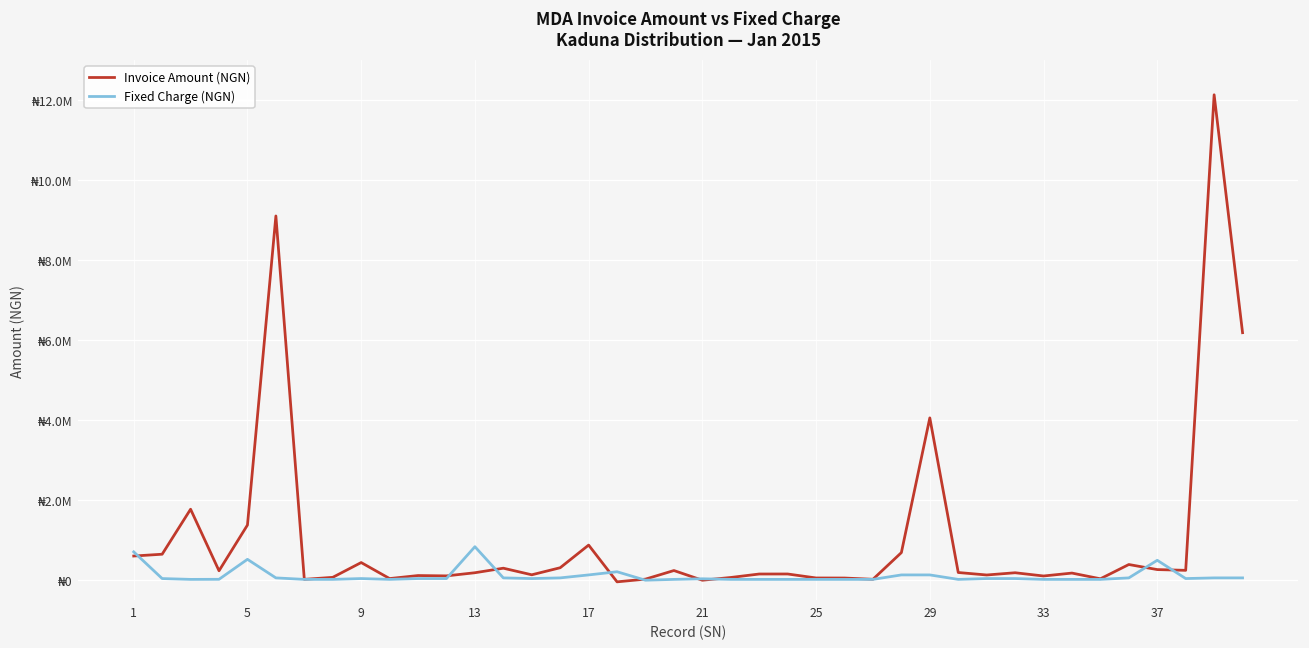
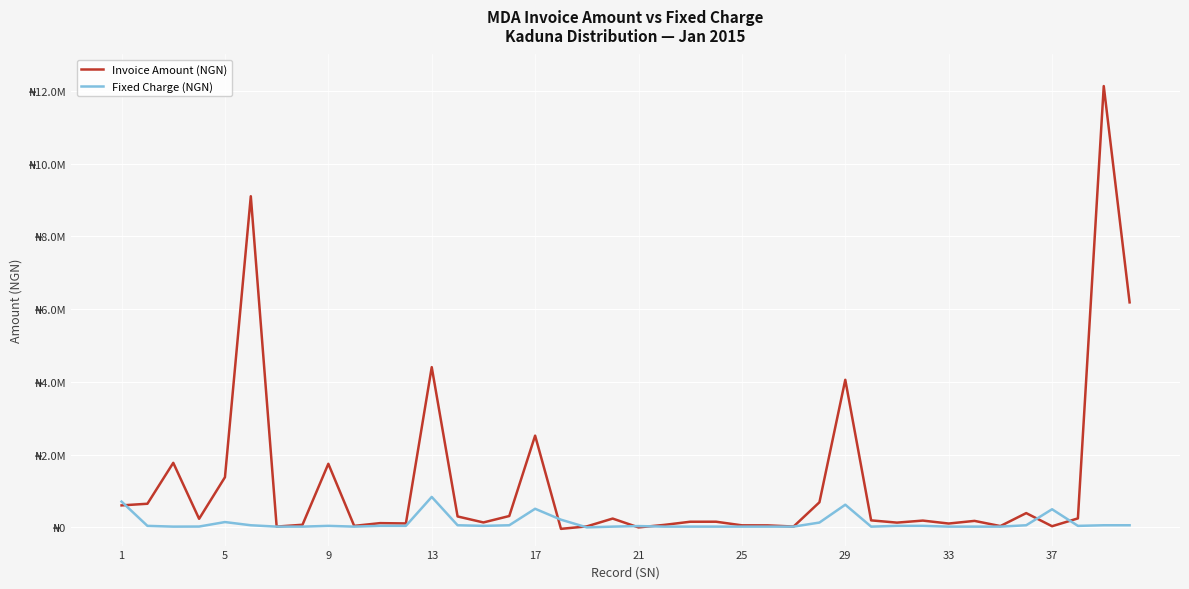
  {
    "Invoice Amount (NGN)": {
      "1": "₦600000",
      "5": "₦1400000",
-     "9": "₦400000",
-     "13": "₦200000",
-     "17": "₦900000",
+     "9": "₦1700000",
+     "13": "₦4400000",
+     "17": "₦2500000",
      "29": "₦4100000",
      "33": "₦100000",
-     "37": "₦300000"
+     "37": "₦0"
    },
    "Fixed Charge (NGN)": {
      "1": "₦700000",
-     "5": "₦500000",
+     "5": "₦100000",
      "9": "₦0",
      "13": "₦800000",
-     "17": "₦100000",
-     "29": "₦100000",
+     "17": "₦500000",
+     "29": "₦600000",
      "33": "₦0",
      "37": "₦500000"
    }
  }
